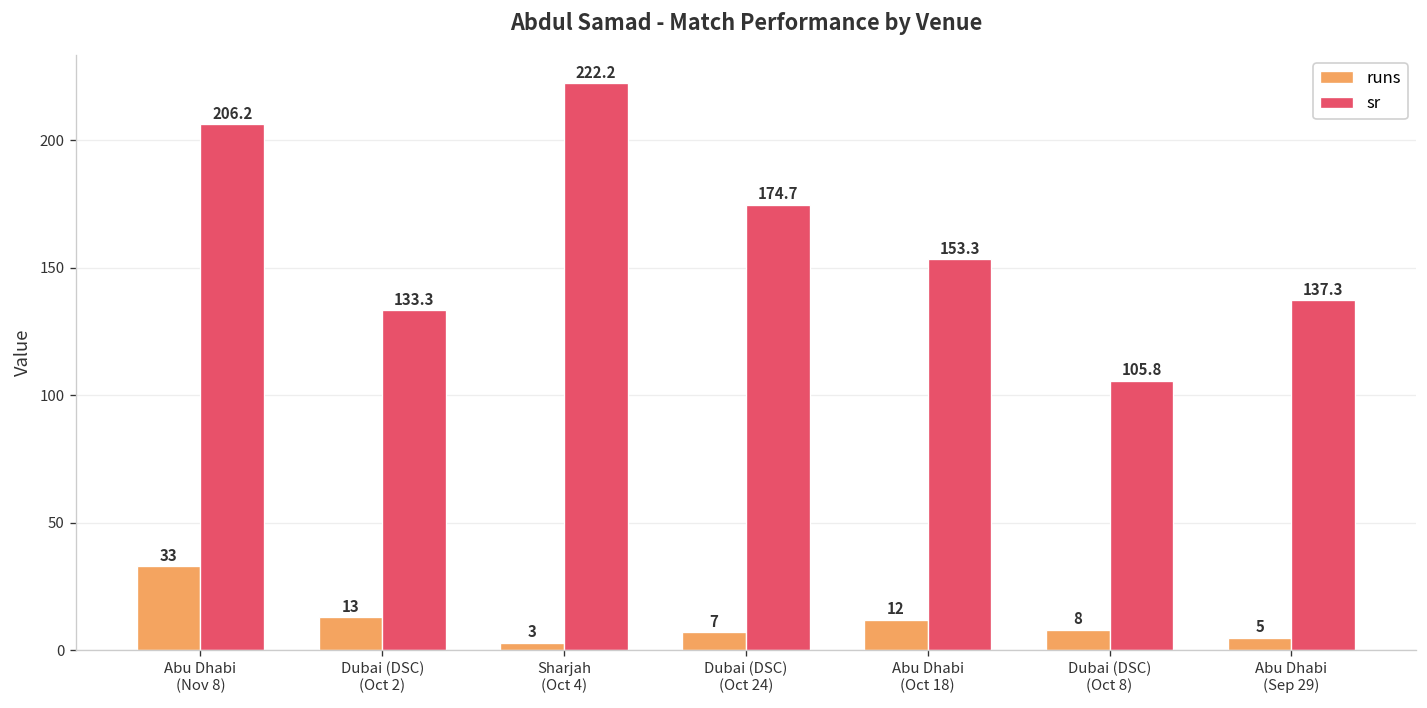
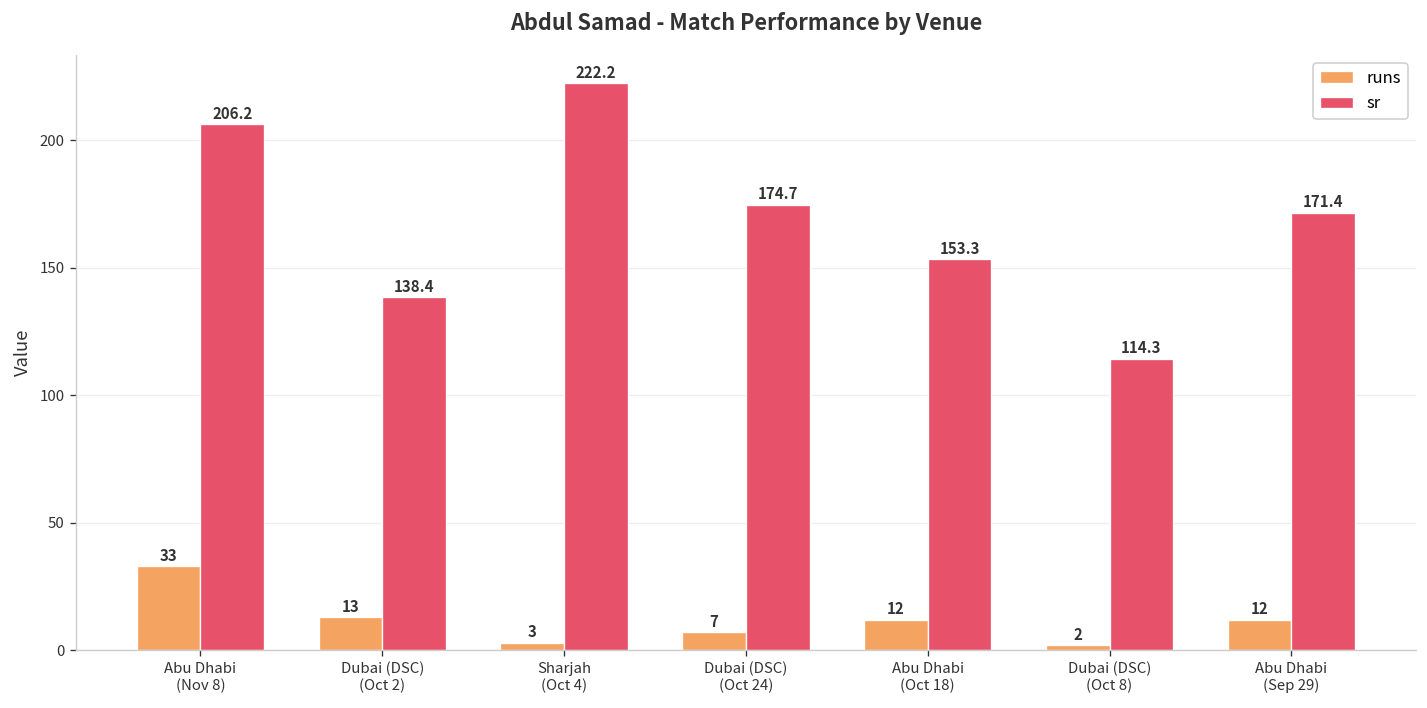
  {
    "runs": {
      "Abu Dhabi (Nov 8)": 33,
      "Dubai (DSC) (Oct 2)": 13,
      "Sharjah (Oct 4)": 3,
      "Dubai (DSC) (Oct 24)": 7,
      "Abu Dhabi (Oct 18)": 12,
-     "Dubai (DSC) (Oct 8)": 8,
-     "Abu Dhabi (Sep 29)": 5
+     "Dubai (DSC) (Oct 8)": 2,
+     "Abu Dhabi (Sep 29)": 12
    },
    "sr": {
      "Abu Dhabi (Nov 8)": 206.2,
-     "Dubai (DSC) (Oct 2)": 133.3,
+     "Dubai (DSC) (Oct 2)": 138.4,
      "Sharjah (Oct 4)": 222.2,
      "Dubai (DSC) (Oct 24)": 174.7,
      "Abu Dhabi (Oct 18)": 153.3,
-     "Dubai (DSC) (Oct 8)": 105.8,
-     "Abu Dhabi (Sep 29)": 137.3
+     "Dubai (DSC) (Oct 8)": 114.3,
+     "Abu Dhabi (Sep 29)": 171.4
    }
  }
